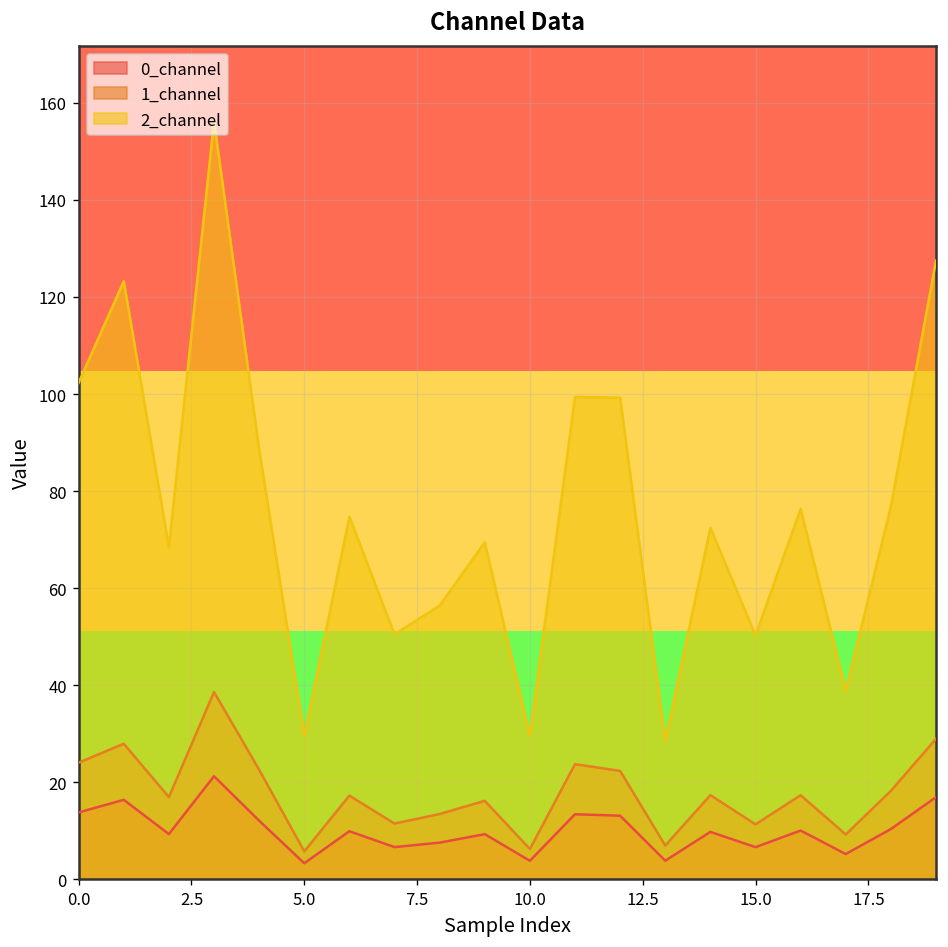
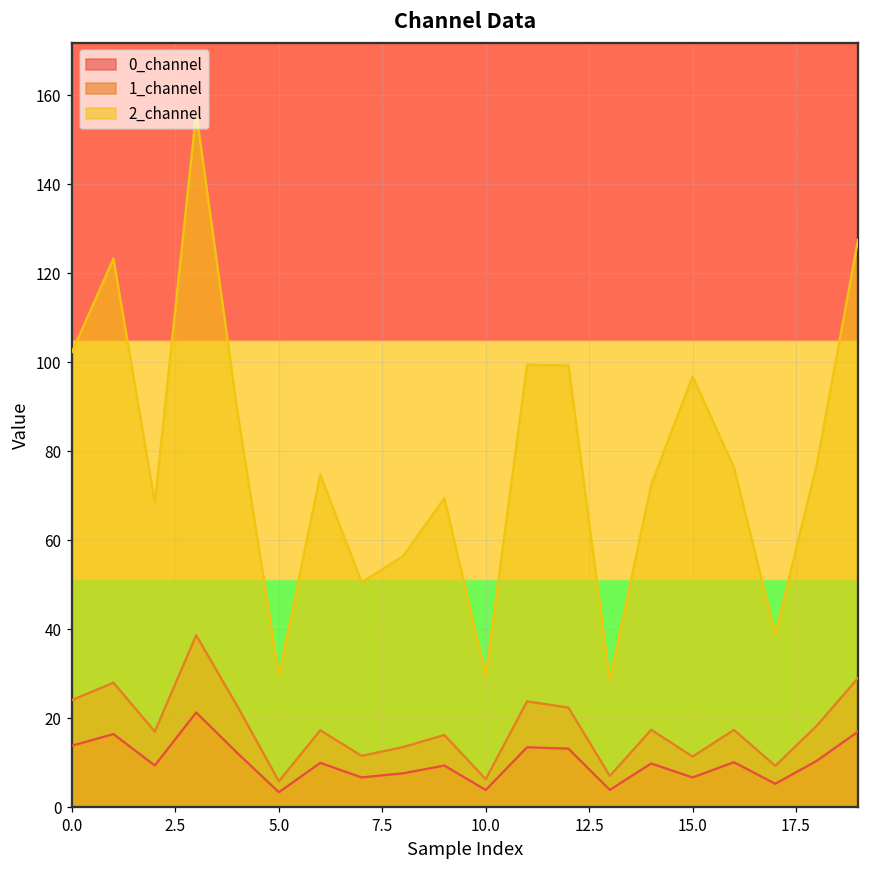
  {
    "2_channel": {
      "0.0": 102,
      "5.0": 30,
      "10.0": 30,
-     "15.0": 50
+     "15.0": 97
    }
  }
